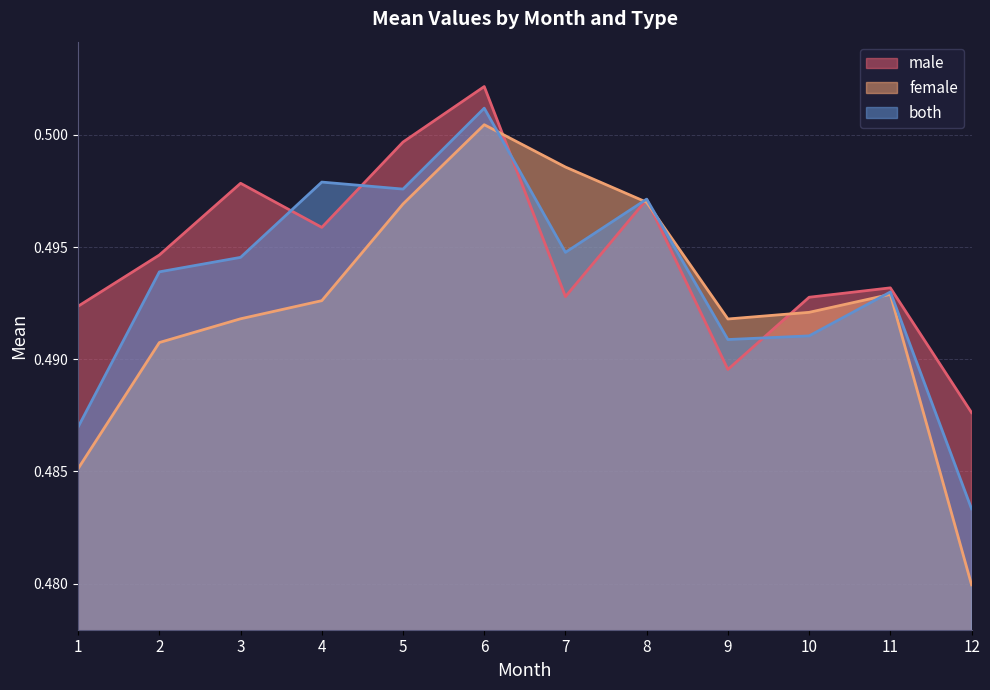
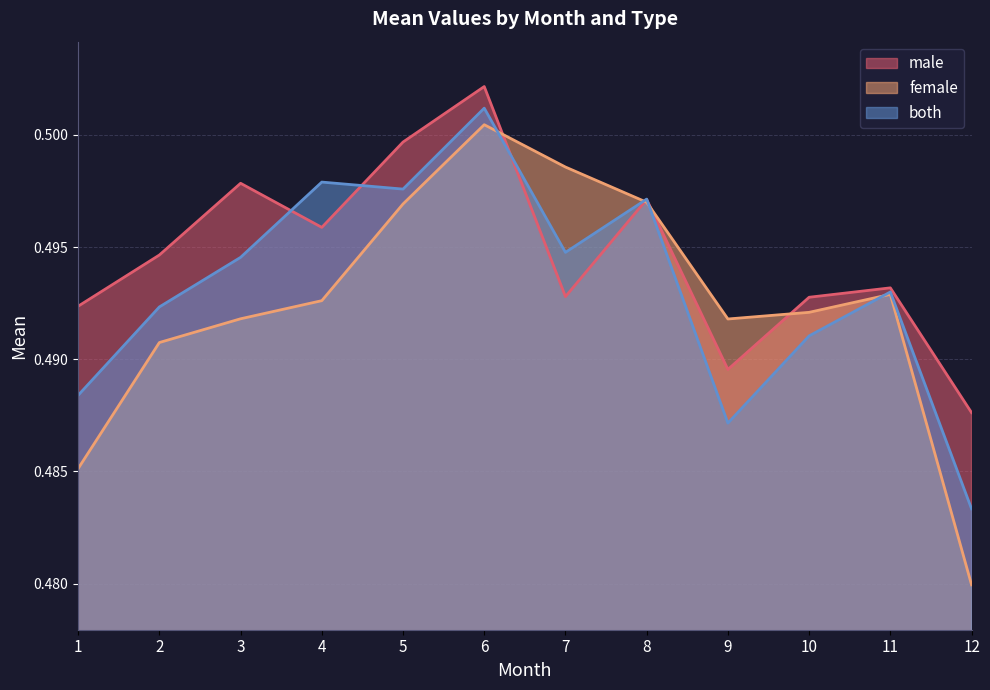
  {
    "both": {
-     "1": 0.4870,
-     "2": 0.4939,
+     "1": 0.4884,
+     "2": 0.4923,
      "3": 0.4945,
      "4": 0.4979,
      "5": 0.4976,
      "6": 0.5012,
      "7": 0.4948,
-     "9": 0.4909,
+     "9": 0.4872,
      "10": 0.4910,
      "12": 0.4833
    }
  }
